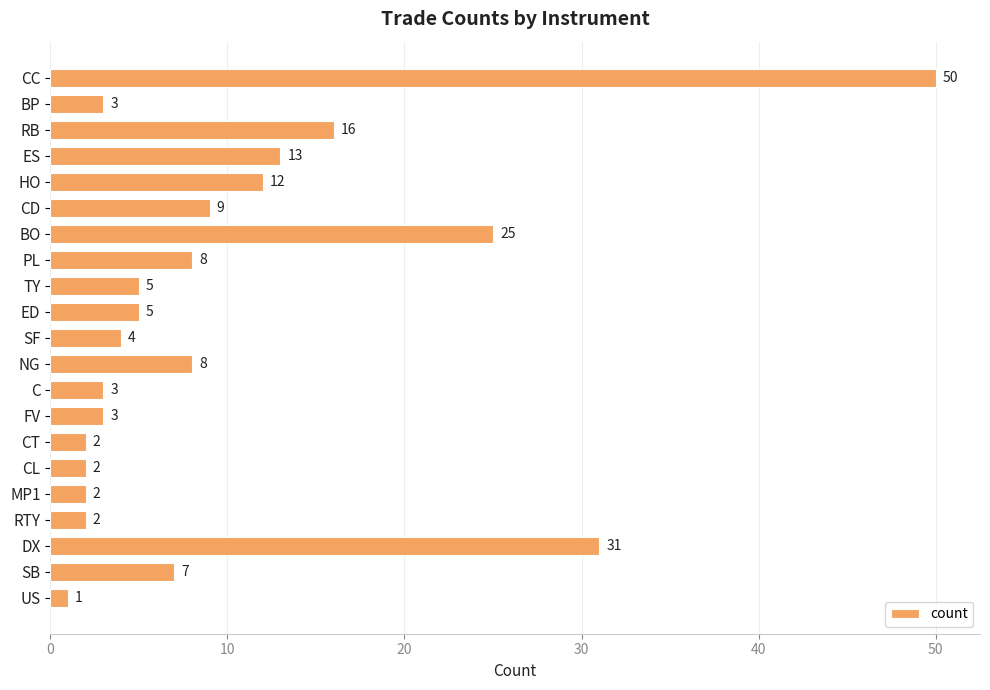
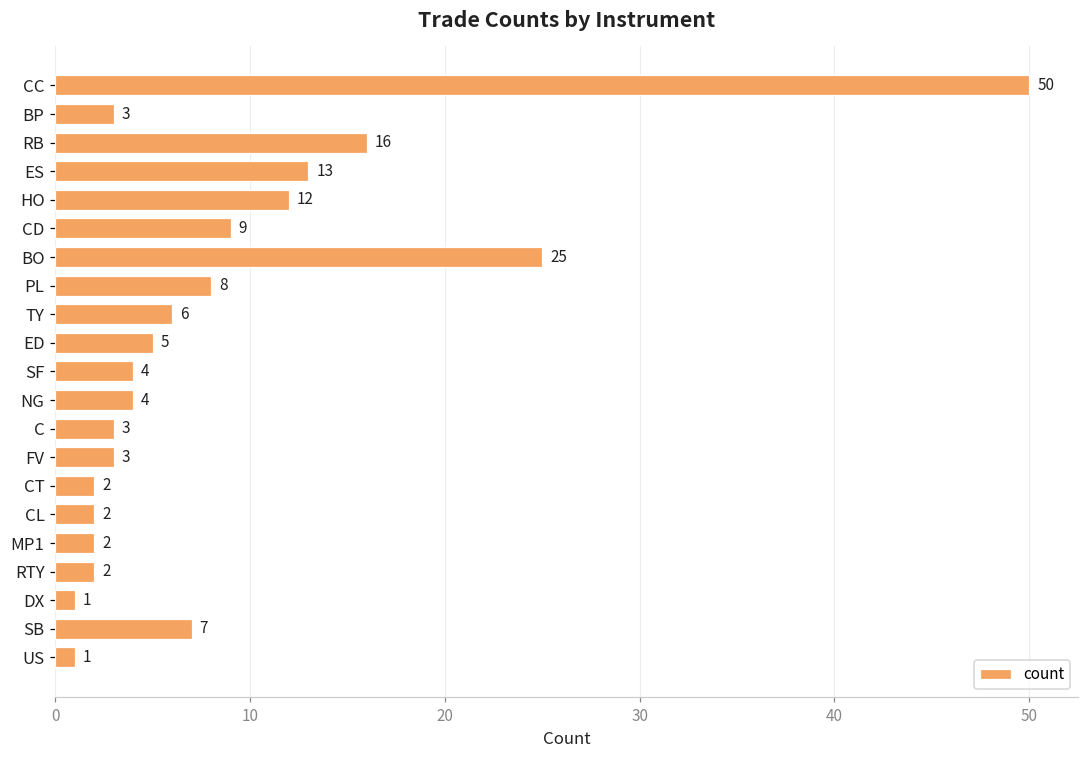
  {
    "CC": 50,
    "BP": 3,
    "RB": 16,
    "ES": 13,
    "HO": 12,
    "CD": 9,
    "BO": 25,
    "PL": 8,
-   "TY": 5,
+   "TY": 6,
    "ED": 5,
    "SF": 4,
-   "NG": 8,
+   "NG": 4,
    "C": 3,
    "FV": 3,
    "CT": 2,
    "CL": 2,
    "MP1": 2,
    "RTY": 2,
-   "DX": 31,
+   "DX": 1,
    "SB": 7,
    "US": 1
  }
